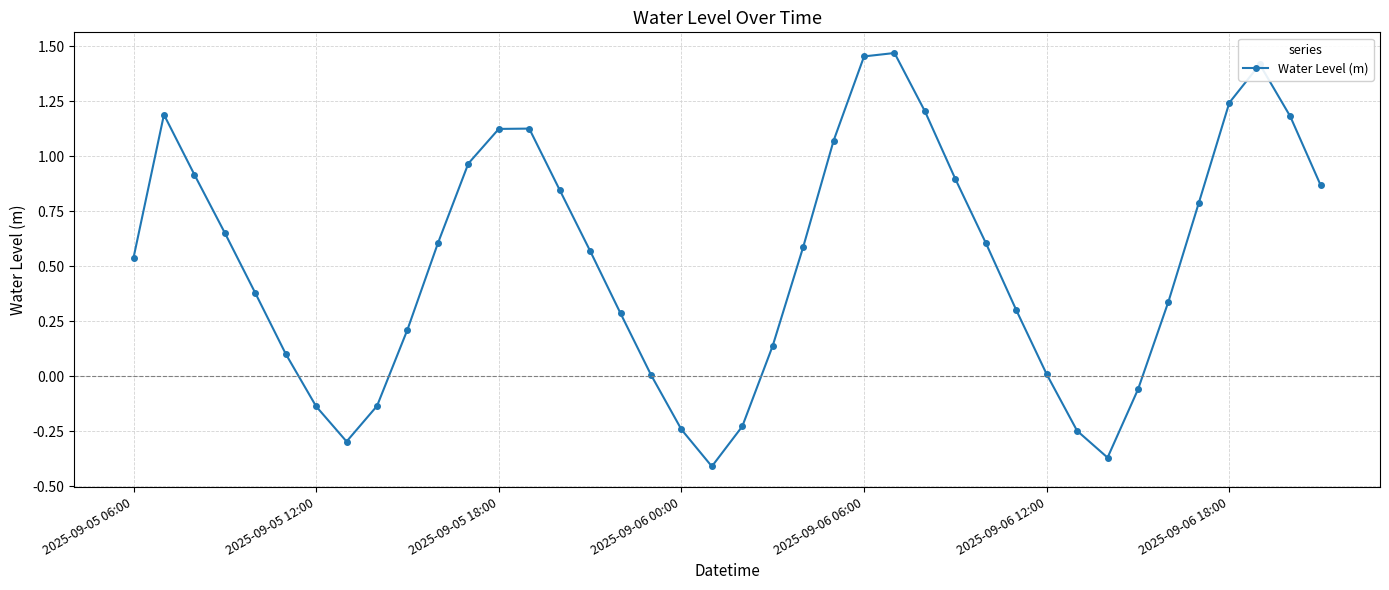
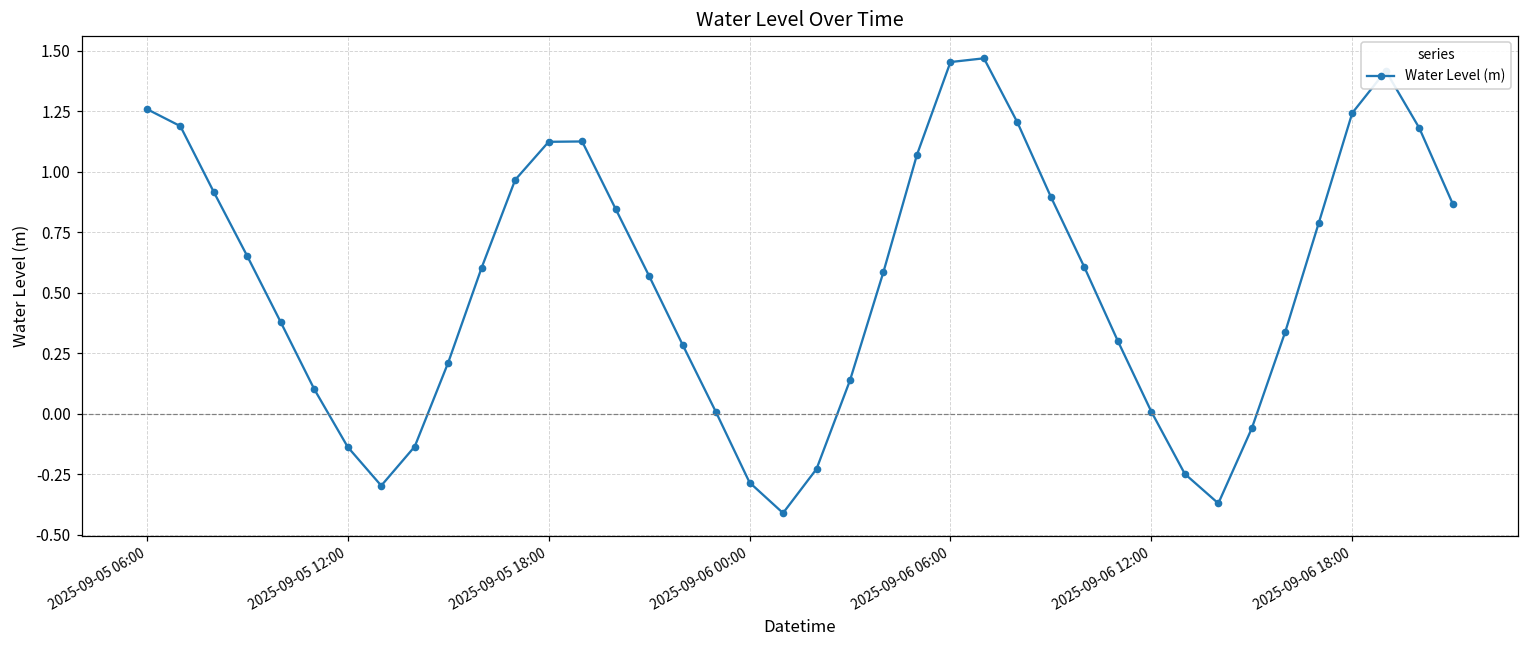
  {
-   "2025-09-05 06:00": 0.54,
+   "2025-09-05 06:00": 1.26,
    "2025-09-05 12:00": -0.14,
    "2025-09-05 18:00": 1.12,
-   "2025-09-06 00:00": -0.24,
+   "2025-09-06 00:00": -0.28,
    "2025-09-06 06:00": 1.45,
    "2025-09-06 12:00": 0.01,
    "2025-09-06 18:00": 1.24
  }
